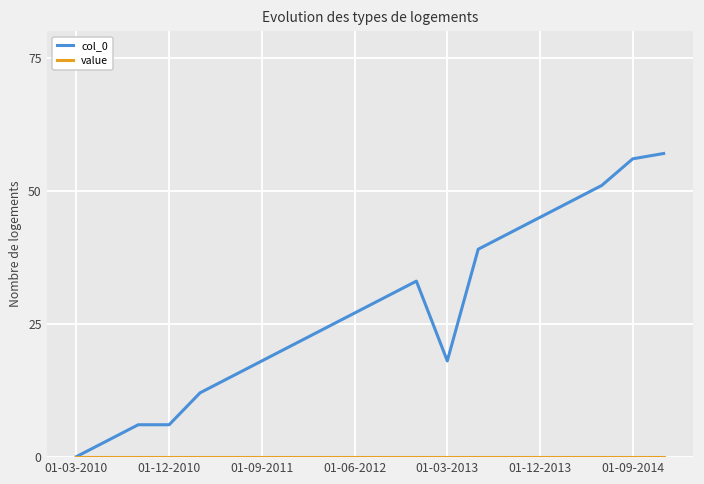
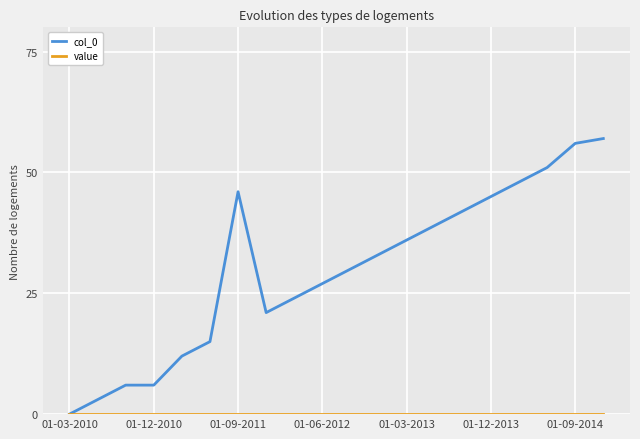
  {
    "col_0": {
      "01-12-2010": 6,
-     "01-09-2011": 18,
+     "01-09-2011": 46,
      "01-06-2012": 27,
-     "01-03-2013": 18,
+     "01-03-2013": 36,
      "01-12-2013": 45,
      "01-09-2014": 56
    },
    "value": {
      "01-12-2010": 0,
      "01-09-2011": 0,
      "01-06-2012": 0,
      "01-03-2013": 0,
      "01-12-2013": 0,
      "01-09-2014": 0
    }
  }
